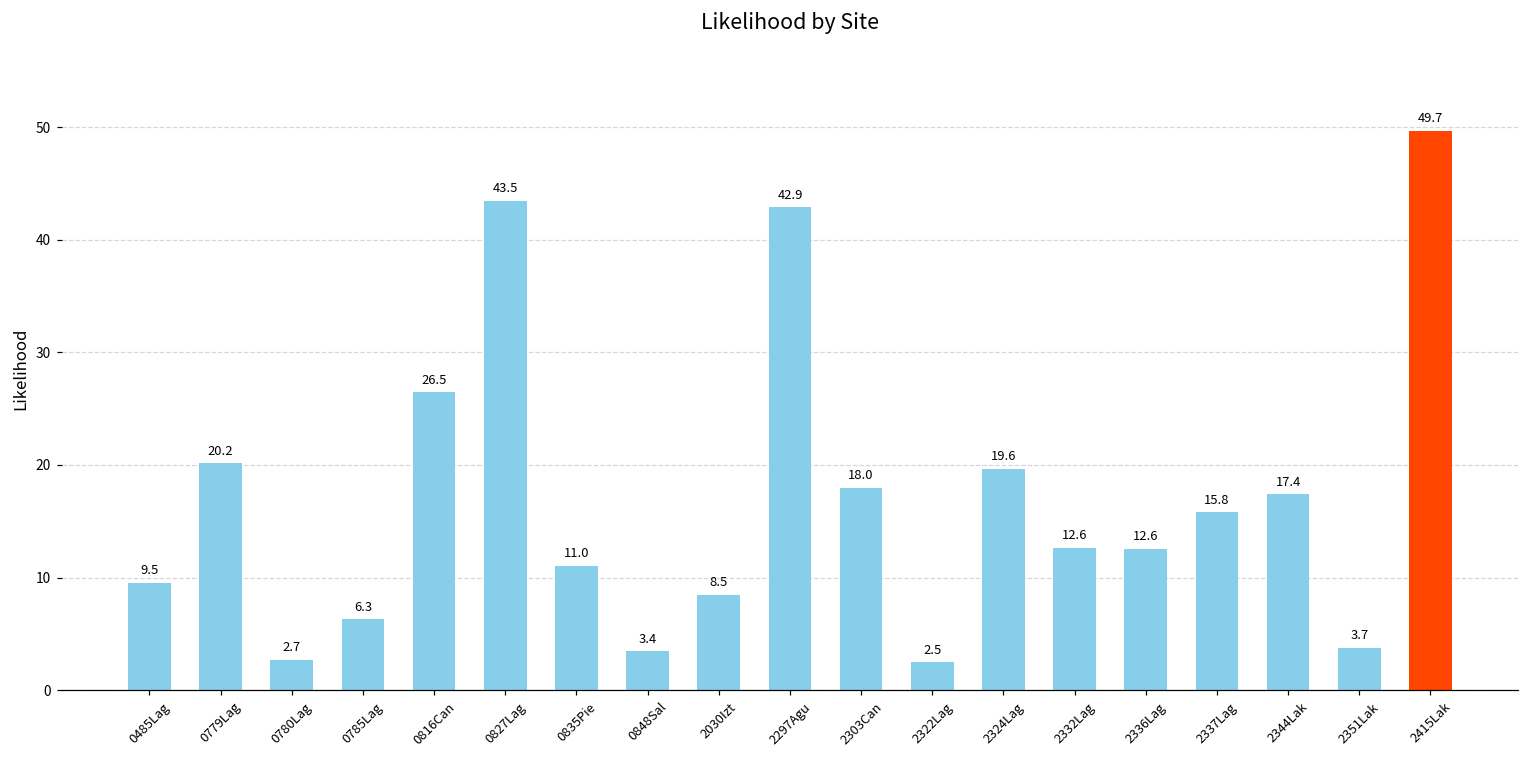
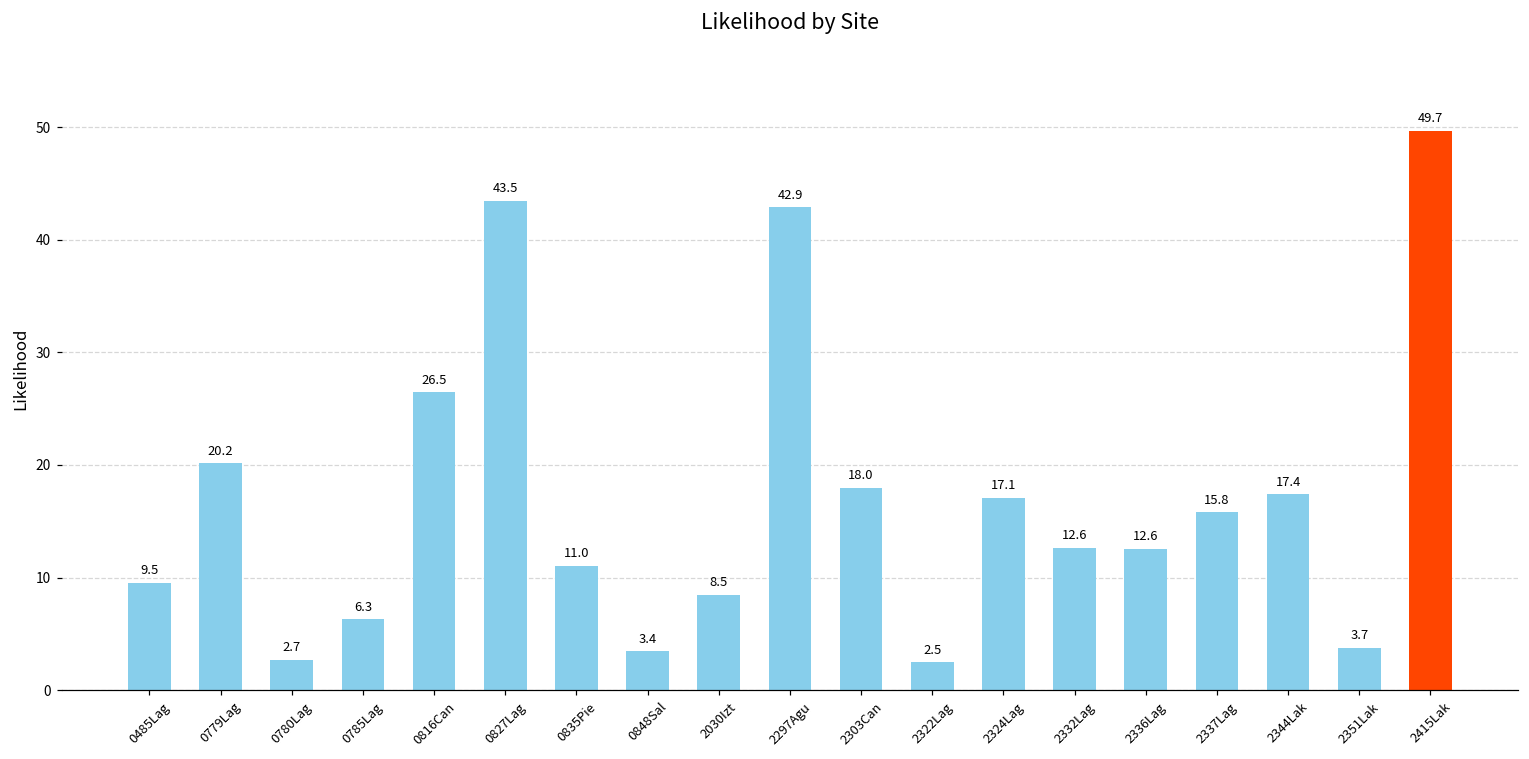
  {
    "0485Lag": 9.5,
    "0779Lag": 20.2,
    "0780Lag": 2.7,
    "0785Lag": 6.3,
    "0816Can": 26.5,
    "0827Lag": 43.5,
    "0835Pie": 11.0,
    "0848Sal": 3.4,
    "2030Izt": 8.5,
    "2297Agu": 42.9,
    "2303Can": 18.0,
    "2322Lag": 2.5,
-   "2324Lag": 19.6,
+   "2324Lag": 17.1,
    "2332Lag": 12.6,
    "2336Lag": 12.6,
    "2337Lag": 15.8,
    "2344Lak": 17.4,
    "2351Lak": 3.7,
    "2415Lak": 49.7
  }
